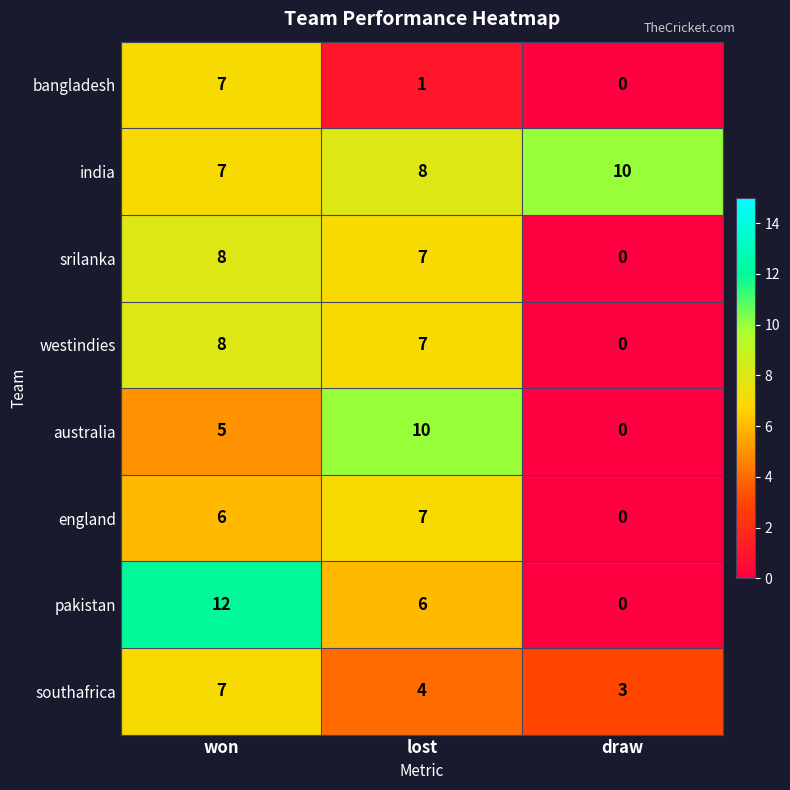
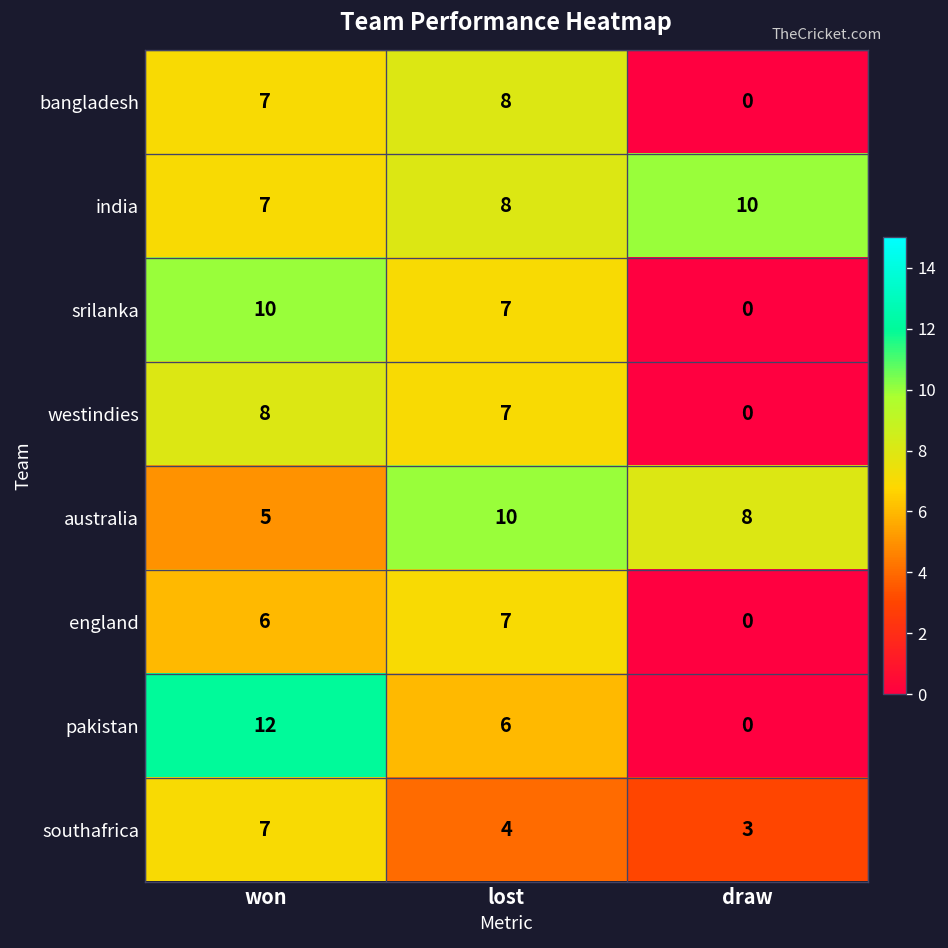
  {
    "bangladesh": {
      "won": 7,
-     "lost": 1,
+     "lost": 8,
      "draw": 0
    },
    "india": {
      "won": 7,
      "lost": 8,
      "draw": 10
    },
    "srilanka": {
-     "won": 8,
+     "won": 10,
      "lost": 7,
      "draw": 0
    },
    "westindies": {
      "won": 8,
      "lost": 7,
      "draw": 0
    },
    "australia": {
      "won": 5,
      "lost": 10,
-     "draw": 0
+     "draw": 8
    },
    "england": {
      "won": 6,
      "lost": 7,
      "draw": 0
    },
    "pakistan": {
      "won": 12,
      "lost": 6,
      "draw": 0
    },
    "southafrica": {
      "won": 7,
      "lost": 4,
      "draw": 3
    }
  }
